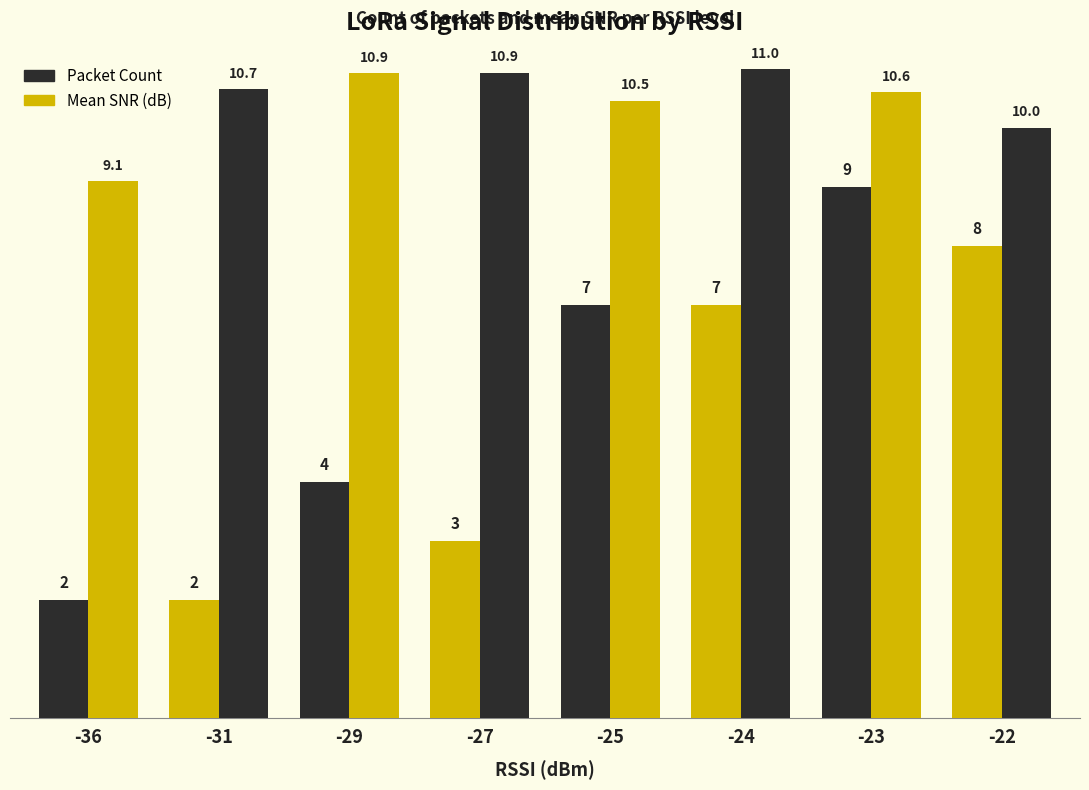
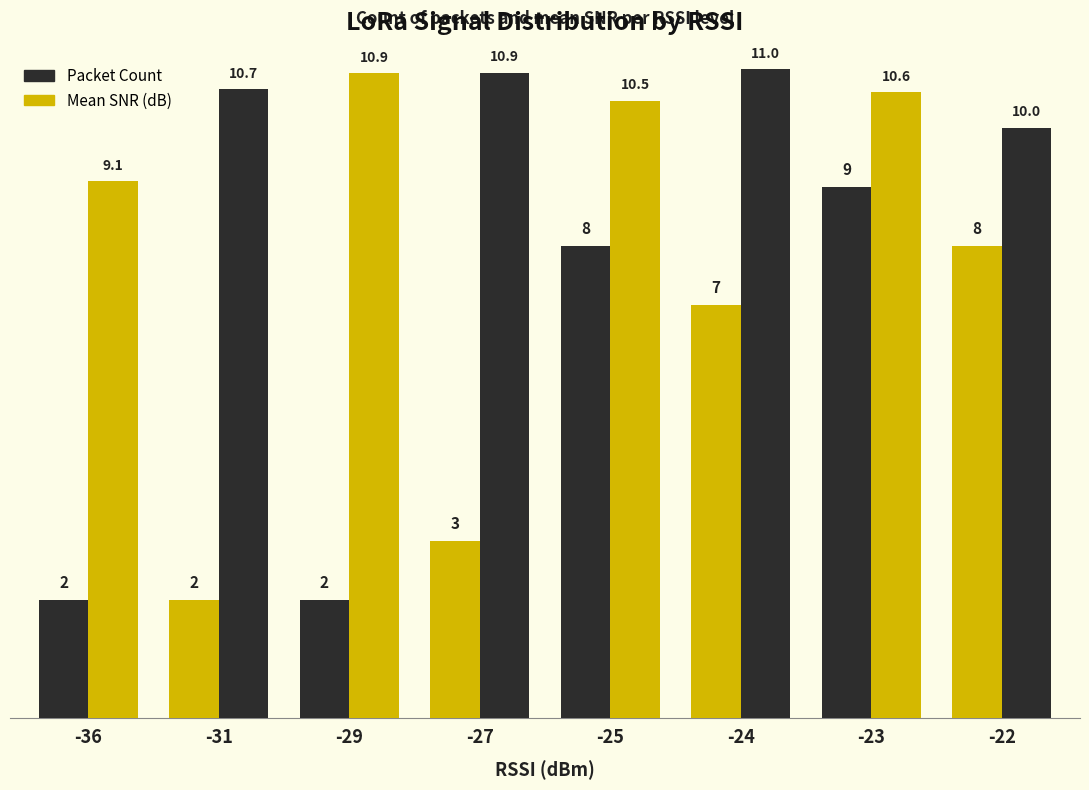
  {
    "Packet Count": {
      "-36": 2,
      "-31": 2,
-     "-29": 4,
+     "-29": 2,
      "-27": 3,
-     "-25": 7,
+     "-25": 8,
      "-24": 7,
      "-23": 9,
      "-22": 8
    },
    "Mean SNR (dB)": {
      "-36": 9.1,
      "-31": 10.7,
      "-29": 10.9,
      "-27": 10.9,
      "-25": 10.5,
      "-24": 11.0,
      "-23": 10.6,
      "-22": 10.0
    }
  }
